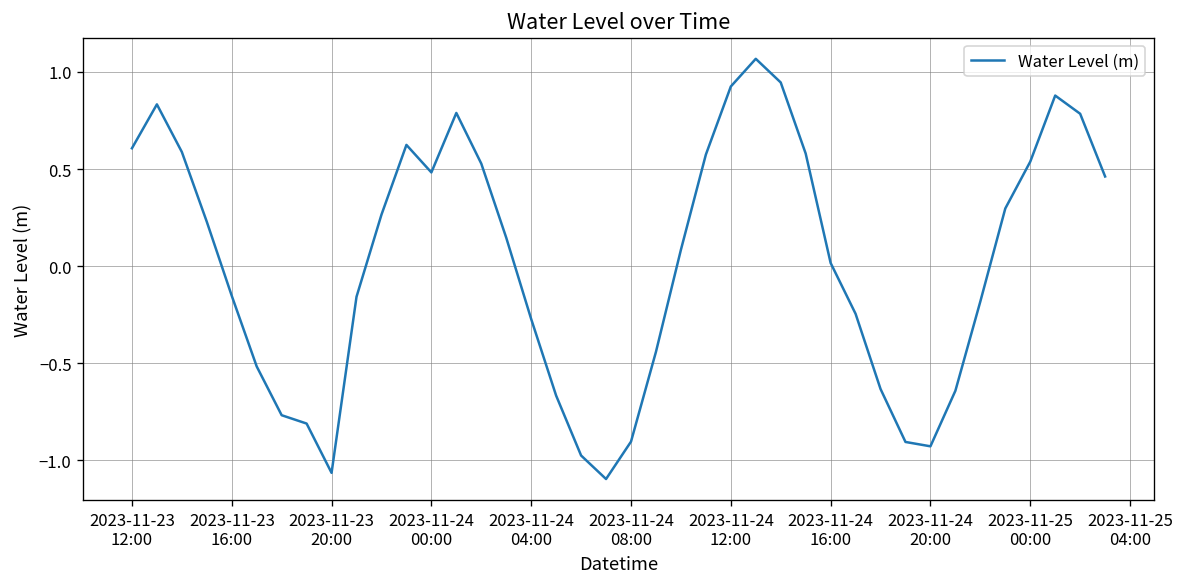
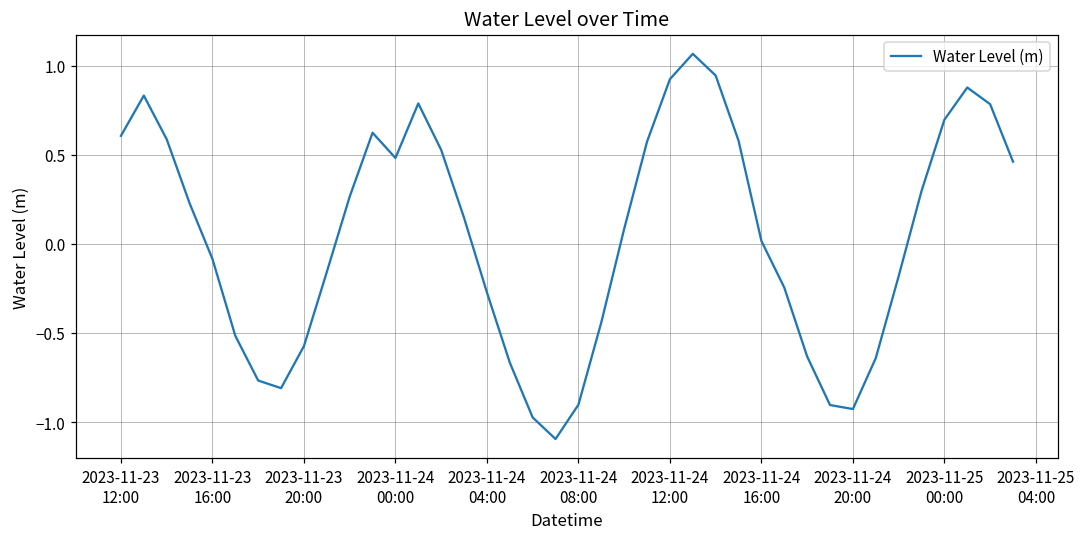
  {
    "2023-11-23 12:00": 0.61,
-   "2023-11-23 16:00": -0.15,
-   "2023-11-23 20:00": -1.06,
+   "2023-11-23 16:00": -0.08,
+   "2023-11-23 20:00": -0.57,
    "2023-11-24 00:00": 0.48,
    "2023-11-24 04:00": -0.27,
    "2023-11-24 08:00": -0.90,
    "2023-11-24 12:00": 0.92,
    "2023-11-24 16:00": 0.02,
    "2023-11-24 20:00": -0.93,
-   "2023-11-25 00:00": 0.54
+   "2023-11-25 00:00": 0.70
  }
